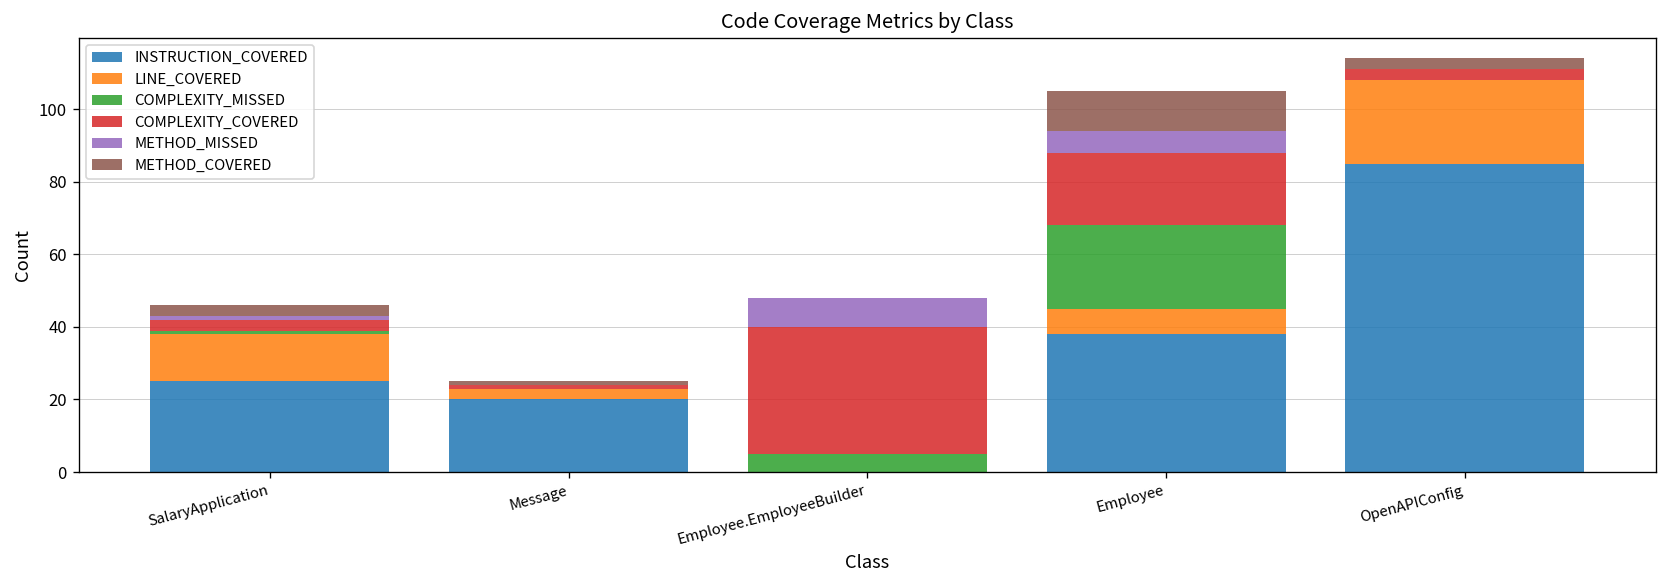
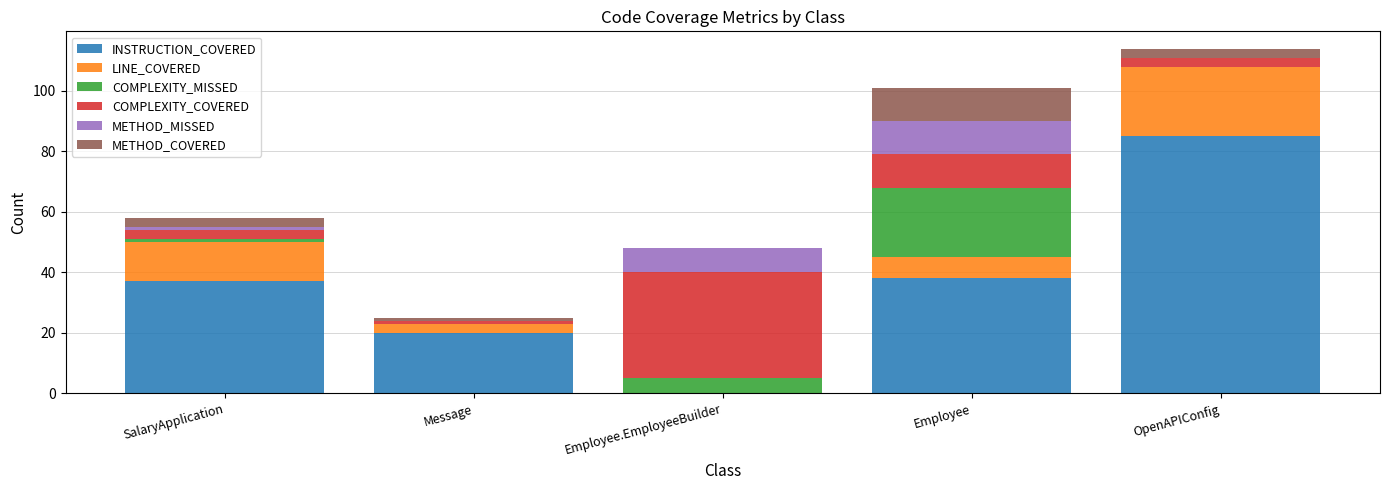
  {
    "INSTRUCTION_COVERED": {
-     "SalaryApplication": 25,
+     "SalaryApplication": 37,
      "Message": 20,
      "Employee.EmployeeBuilder": 0,
      "Employee": 38,
      "OpenAPIConfig": 85
    },
    "LINE_COVERED": {
      "SalaryApplication": 13,
      "Message": 3,
      "Employee.EmployeeBuilder": 0,
      "Employee": 7,
      "OpenAPIConfig": 23
    },
    "COMPLEXITY_MISSED": {
      "SalaryApplication": 1,
      "Message": 0,
      "Employee.EmployeeBuilder": 5,
      "Employee": 23,
      "OpenAPIConfig": 0
    },
    "COMPLEXITY_COVERED": {
      "SalaryApplication": 3,
      "Message": 1,
      "Employee.EmployeeBuilder": 35,
-     "Employee": 20,
+     "Employee": 11,
      "OpenAPIConfig": 3
    },
    "METHOD_MISSED": {
      "SalaryApplication": 1,
      "Message": 0,
      "Employee.EmployeeBuilder": 8,
-     "Employee": 6,
+     "Employee": 11,
      "OpenAPIConfig": 0
    },
    "METHOD_COVERED": {
      "SalaryApplication": 3,
      "Message": 1,
      "Employee.EmployeeBuilder": 0,
      "Employee": 11,
      "OpenAPIConfig": 3
    }
  }
